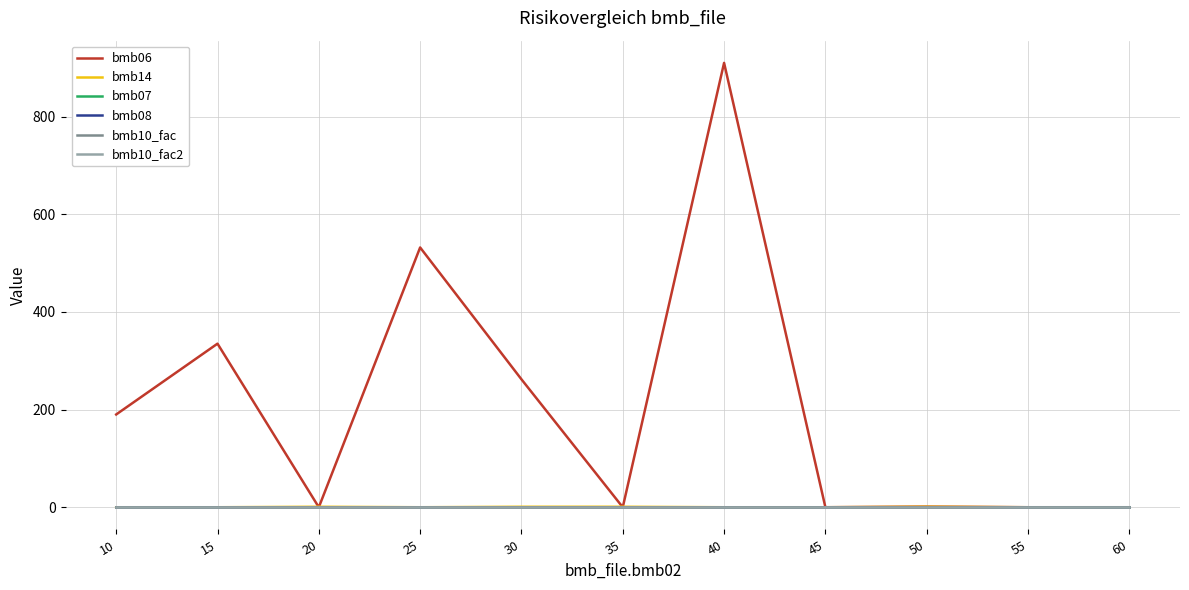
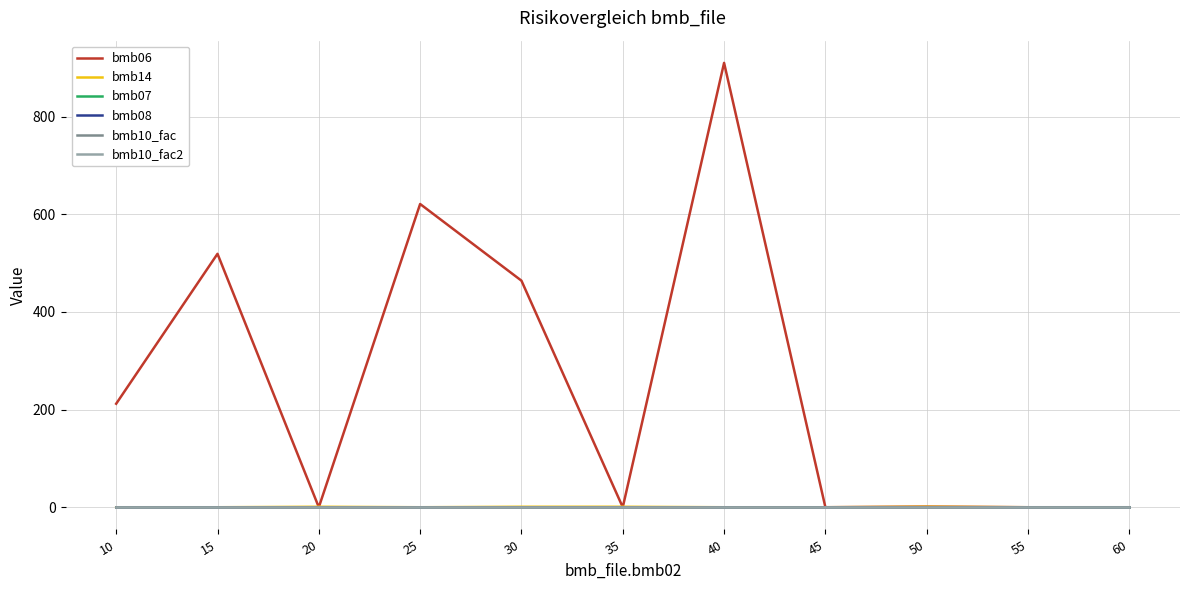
  {
    "bmb06": {
-     "10": 190,
-     "15": 340,
-     "25": 530,
-     "30": 260,
+     "10": 210,
+     "15": 520,
+     "25": 620,
+     "30": 460,
      "40": 910
    },
    "bmb10_fac2": {
      "10": 0,
      "15": 0,
      "25": 0,
      "30": 0,
      "40": 0
    }
  }
